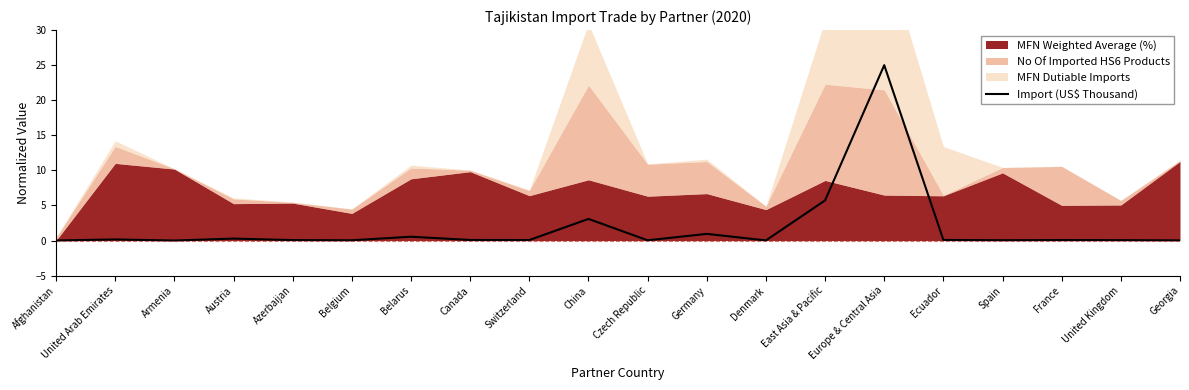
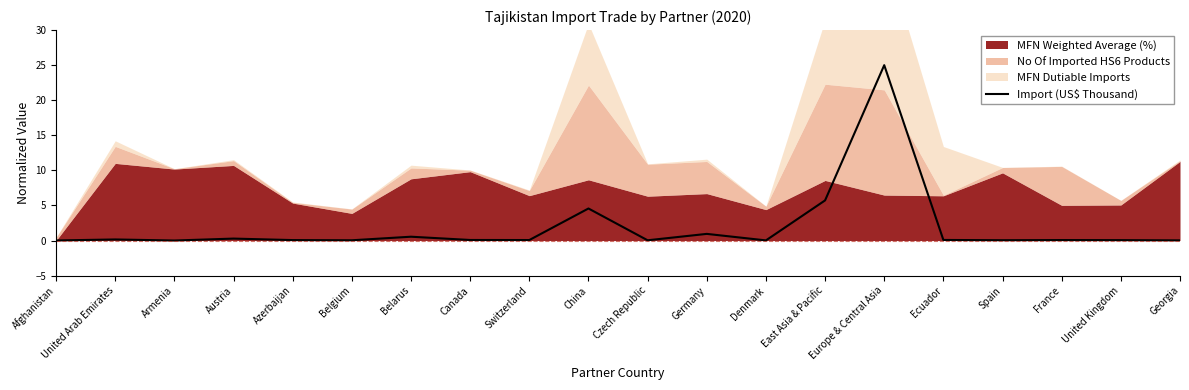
  {
    "Import (US$ Thousand)": {
      "United Arab Emirates": 0,
      "Armenia": 0,
      "Austria": 0,
      "Azerbaijan": 0,
      "Belgium": 0,
      "Belarus": 1,
      "Canada": 0,
      "Switzerland": 0,
-     "China": 3,
+     "China": 5,
      "Czech Republic": 0,
      "Germany": 1,
      "Denmark": 0,
      "East Asia & Pacific": 6,
      "Europe & Central Asia": 25,
      "Ecuador": 0,
      "Spain": 0,
      "France": 0,
      "United Kingdom": 0,
      "Georgia": 0
    },
    "MFN Weighted Average (%)": {
      "United Arab Emirates": 11,
-     "Austria": 5,
+     "Austria": 11,
      "Belgium": 4,
      "Belarus": 9,
      "Switzerland": 6,
      "China": 9,
      "Czech Republic": 6,
      "Germany": 7,
      "Denmark": 4,
      "East Asia & Pacific": 9,
      "Europe & Central Asia": 6,
      "Spain": 10,
      "France": 5,
      "United Kingdom": 5
    },
    "No Of Imported HS6 Products": {
      "United Arab Emirates": 2,
      "Belarus": 2,
      "China": 13,
      "East Asia & Pacific": 14,
      "Europe & Central Asia": 15
    },
    "MFN Dutiable Imports": {
      "United Arab Emirates": 1,
      "Belarus": 0,
      "Ecuador": 7
    }
  }
